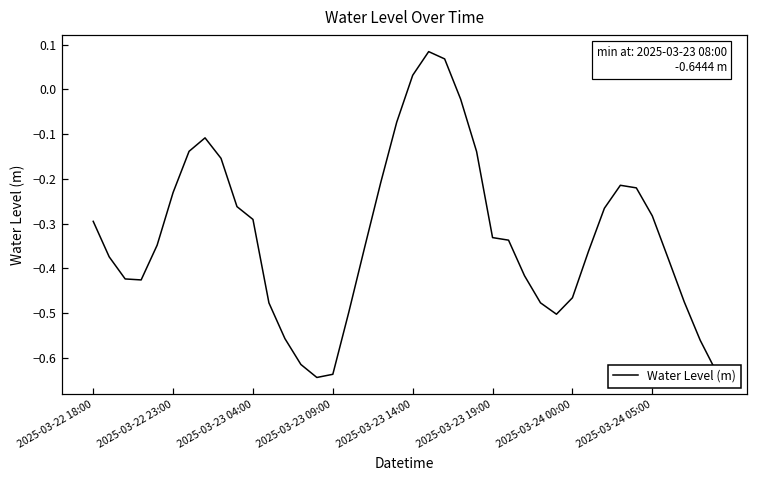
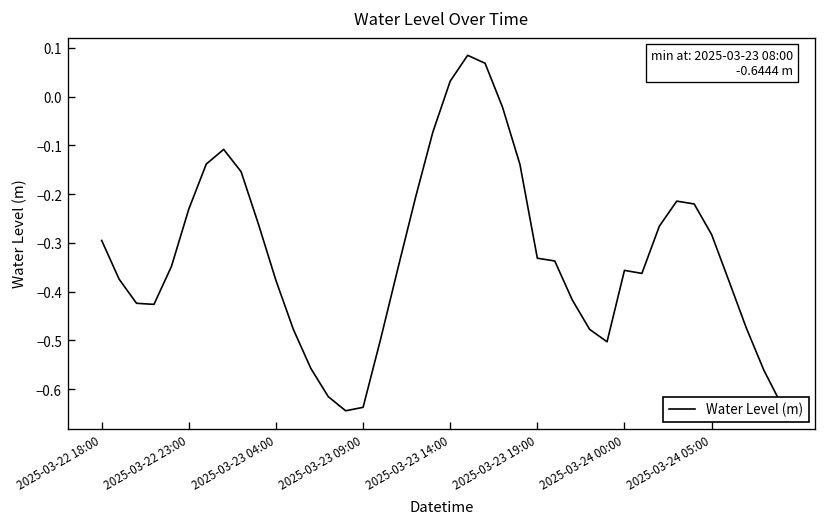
  {
    "2025-03-22 18:00": -0.30,
    "2025-03-22 23:00": -0.23,
-   "2025-03-23 04:00": -0.29,
+   "2025-03-23 04:00": -0.38,
    "2025-03-23 09:00": -0.64,
    "2025-03-23 14:00": 0.03,
    "2025-03-23 19:00": -0.33,
-   "2025-03-24 00:00": -0.47,
+   "2025-03-24 00:00": -0.36,
    "2025-03-24 05:00": -0.28
  }
